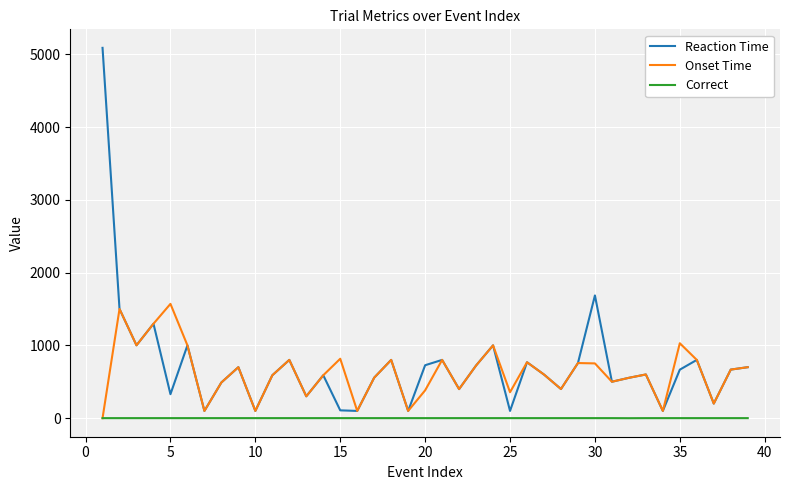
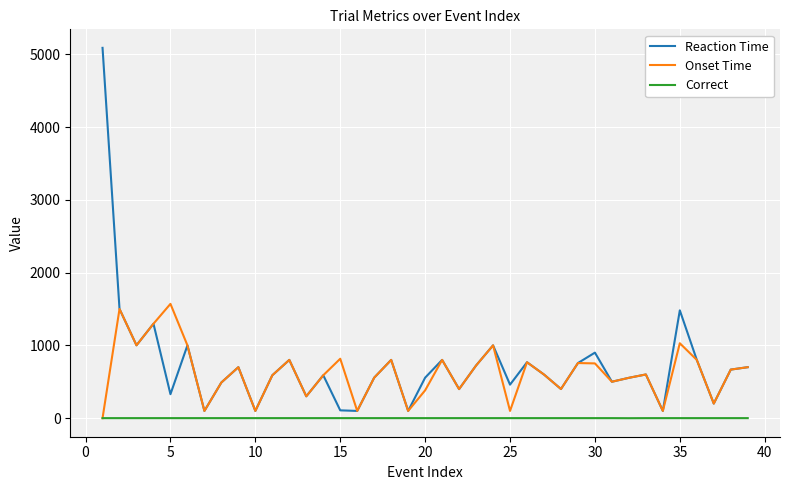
  {
    "Reaction Time": {
      "5": 300,
      "15": 100,
-     "20": 700,
-     "25": 100,
-     "30": 1700,
-     "35": 700
+     "20": 600,
+     "25": 500,
+     "30": 900,
+     "35": 1500
    },
    "Onset Time": {
      "5": 1600,
      "15": 800,
      "20": 400,
-     "25": 400,
+     "25": 100,
      "30": 800,
      "35": 1000
    },
    "Correct": {
      "5": 0,
      "10": 0,
      "15": 0,
      "20": 0,
      "25": 0,
      "30": 0,
      "35": 0
    }
  }
